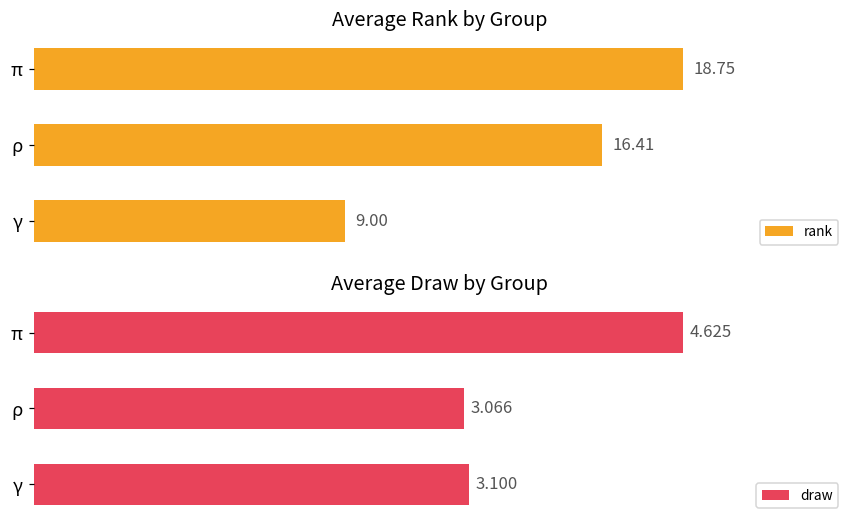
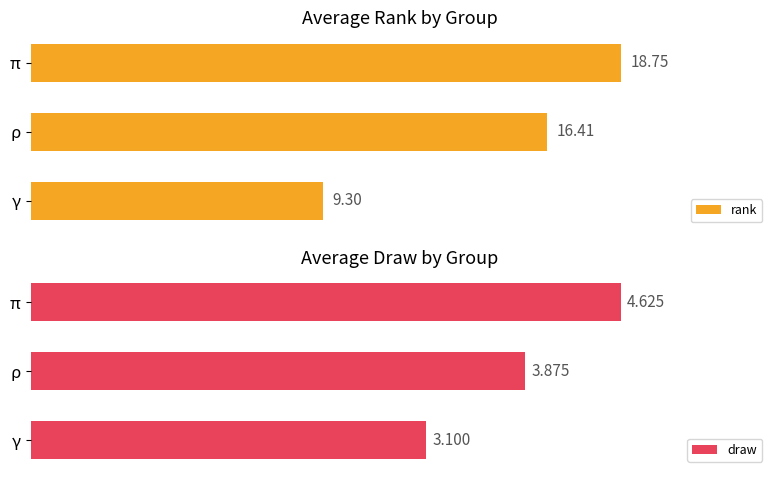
  {
    "Average Rank by Group": {
      "π": 18.75,
      "ρ": 16.41,
-     "γ": 9.00
+     "γ": 9.30
    },
    "Average Draw by Group": {
      "π": 4.625,
-     "ρ": 3.066,
+     "ρ": 3.875,
      "γ": 3.100
    }
  }
